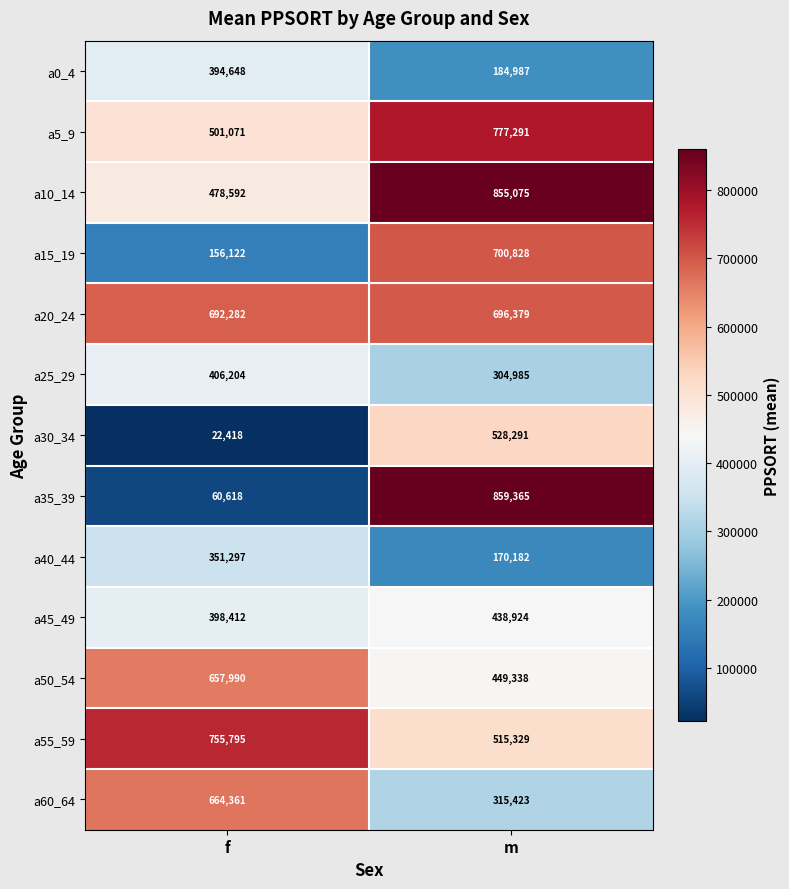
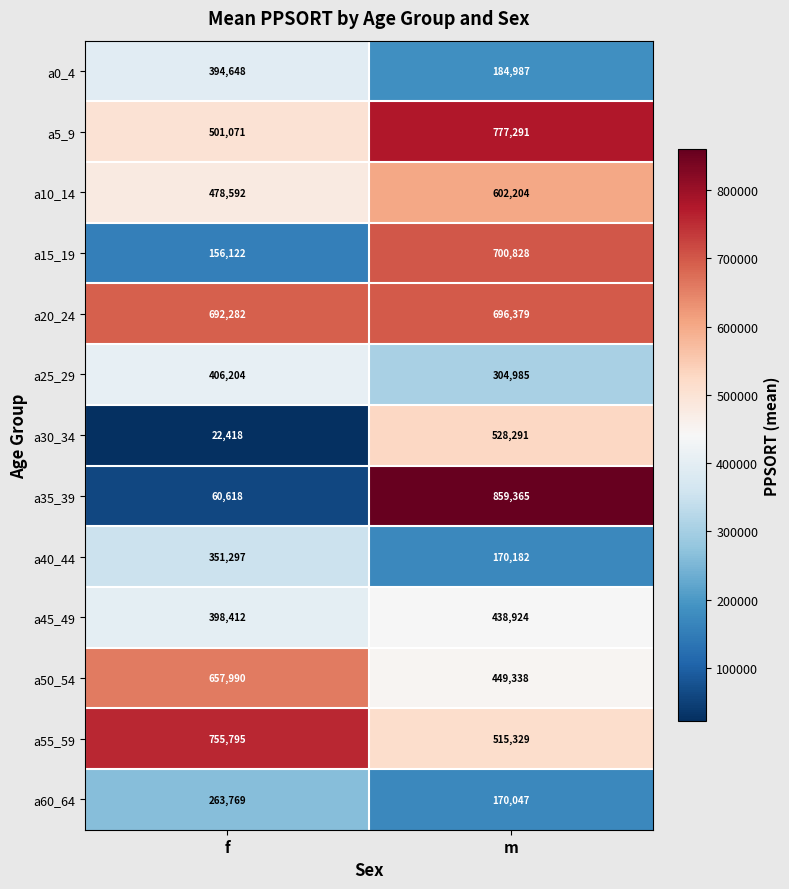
  {
    "a0_4": {
      "f": "394,648",
      "m": "184,987"
    },
    "a5_9": {
      "f": "501,071",
      "m": "777,291"
    },
    "a10_14": {
      "f": "478,592",
-     "m": "855,075"
+     "m": "602,204"
    },
    "a15_19": {
      "f": "156,122",
      "m": "700,828"
    },
    "a20_24": {
      "f": "692,282",
      "m": "696,379"
    },
    "a25_29": {
      "f": "406,204",
      "m": "304,985"
    },
    "a30_34": {
      "f": "22,418",
      "m": "528,291"
    },
    "a35_39": {
      "f": "60,618",
      "m": "859,365"
    },
    "a40_44": {
      "f": "351,297",
      "m": "170,182"
    },
    "a45_49": {
      "f": "398,412",
      "m": "438,924"
    },
    "a50_54": {
      "f": "657,990",
      "m": "449,338"
    },
    "a55_59": {
      "f": "755,795",
      "m": "515,329"
    },
    "a60_64": {
-     "f": "664,361",
-     "m": "315,423"
+     "f": "263,769",
+     "m": "170,047"
    }
  }
